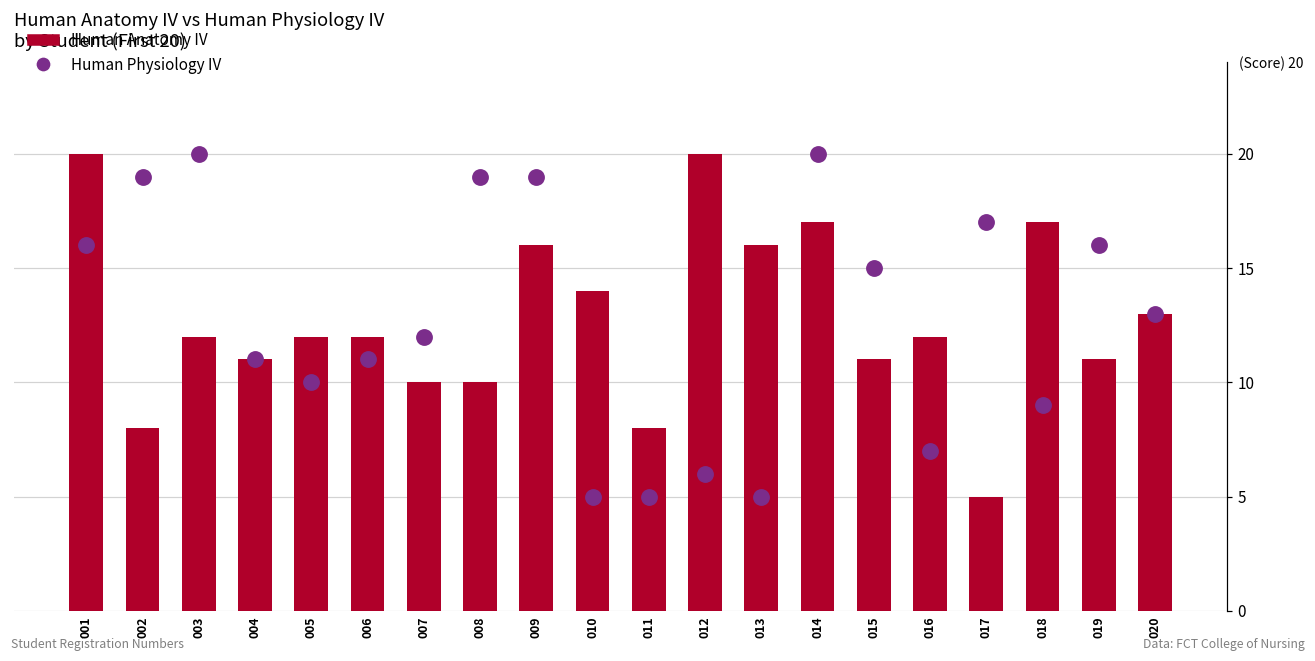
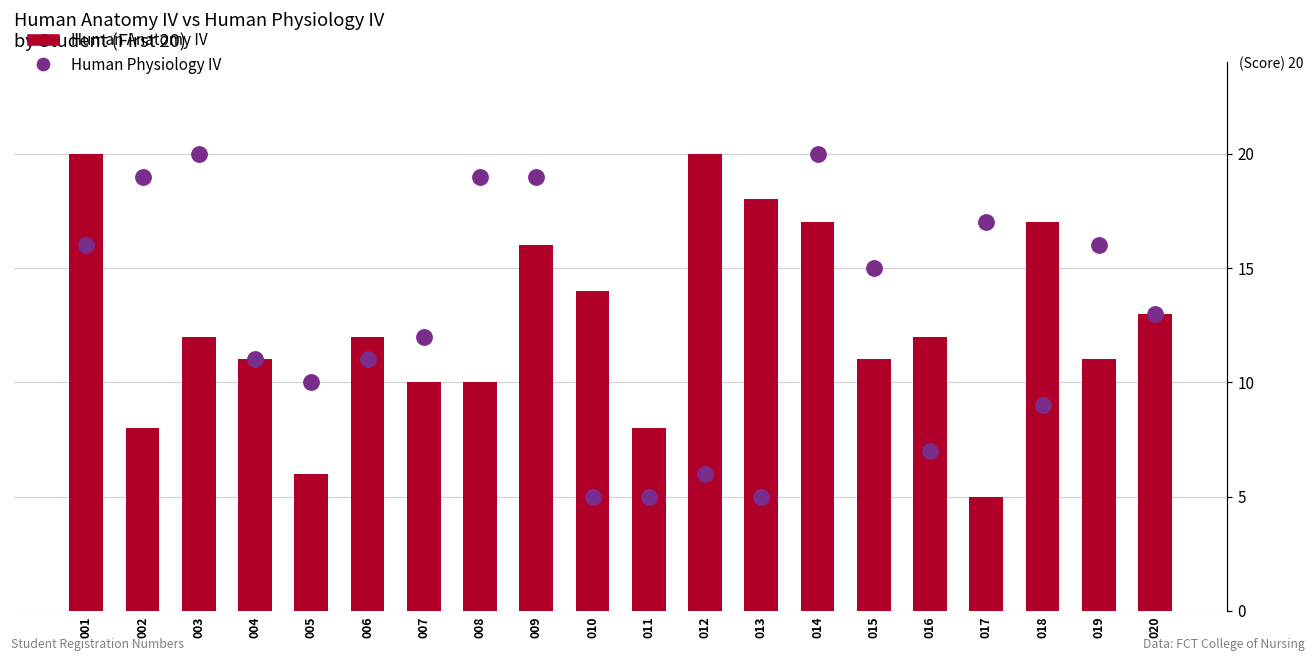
  {
    "Human Anatomy IV": {
      "001": 20,
      "002": 8,
      "003": 12,
      "004": 11,
-     "005": 12,
+     "005": 6,
      "006": 12,
      "007": 10,
      "008": 10,
      "009": 16,
      "010": 14,
      "011": 8,
      "012": 20,
-     "013": 16,
+     "013": 18,
      "014": 17,
      "015": 11,
      "016": 12,
      "017": 5,
      "018": 17,
      "019": 11,
      "020": 13
    }
  }
